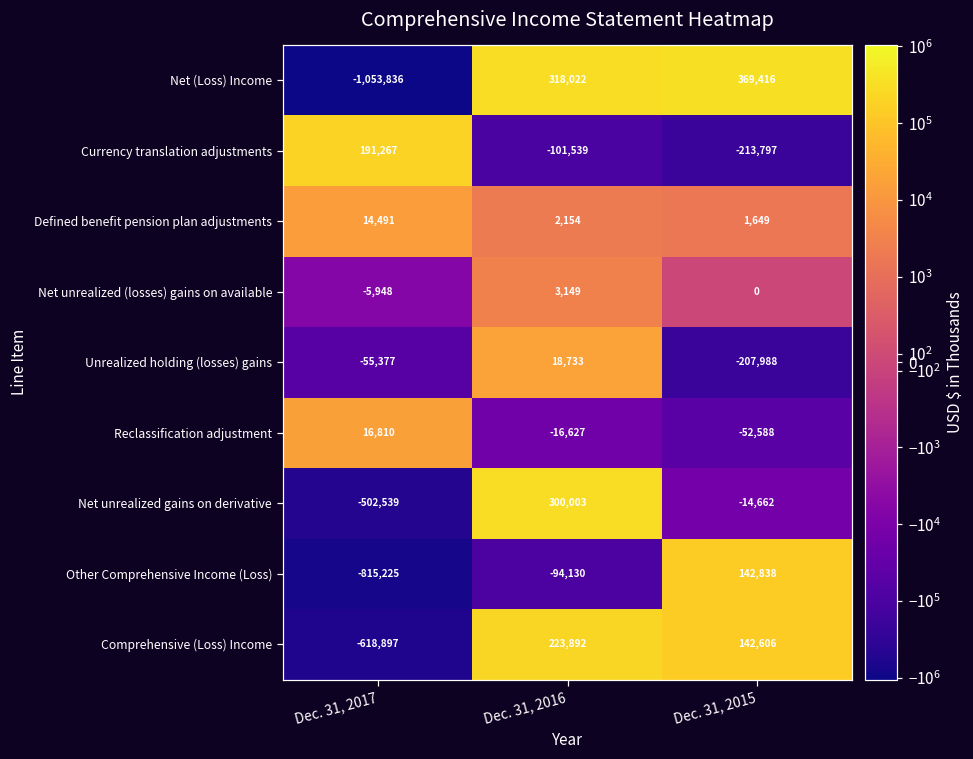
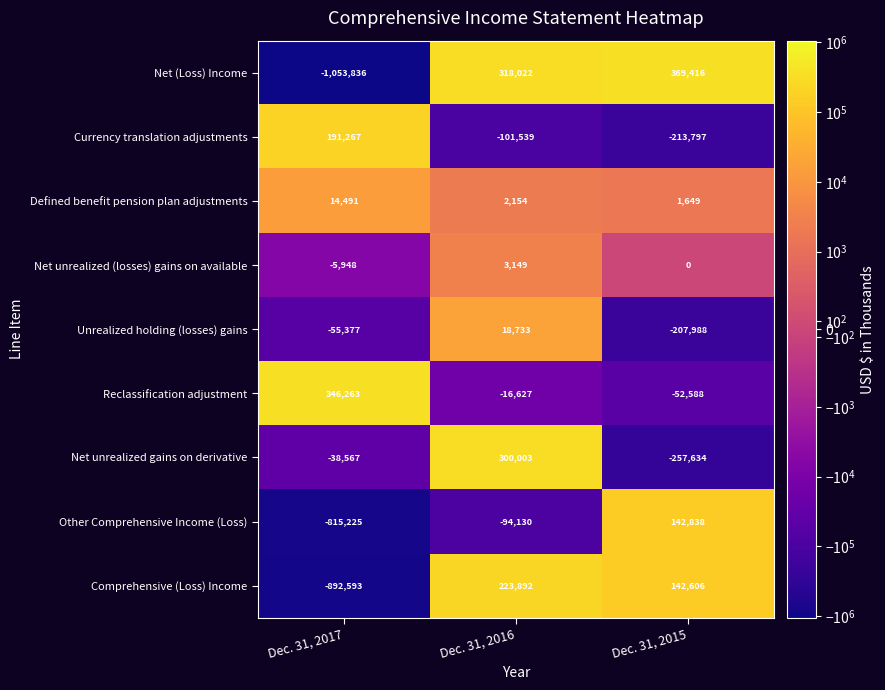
  {
    "Net (Loss) Income": {
      "Dec. 31, 2017": "-1,053,836",
      "Dec. 31, 2016": "318,022",
      "Dec. 31, 2015": "369,416"
    },
    "Currency translation adjustments": {
      "Dec. 31, 2017": "191,267",
      "Dec. 31, 2016": "-101,539",
      "Dec. 31, 2015": "-213,797"
    },
    "Defined benefit pension plan adjustments": {
      "Dec. 31, 2017": "14,491",
      "Dec. 31, 2016": "2,154",
      "Dec. 31, 2015": "1,649"
    },
    "Net unrealized (losses) gains on available": {
      "Dec. 31, 2017": "-5,948",
      "Dec. 31, 2016": "3,149",
      "Dec. 31, 2015": "0"
    },
    "Unrealized holding (losses) gains": {
      "Dec. 31, 2017": "-55,377",
      "Dec. 31, 2016": "18,733",
      "Dec. 31, 2015": "-207,988"
    },
    "Reclassification adjustment": {
-     "Dec. 31, 2017": "16,810",
+     "Dec. 31, 2017": "346,263",
      "Dec. 31, 2016": "-16,627",
      "Dec. 31, 2015": "-52,588"
    },
    "Net unrealized gains on derivative": {
-     "Dec. 31, 2017": "-502,539",
+     "Dec. 31, 2017": "-38,567",
      "Dec. 31, 2016": "300,003",
-     "Dec. 31, 2015": "-14,662"
+     "Dec. 31, 2015": "-257,634"
    },
    "Other Comprehensive Income (Loss)": {
      "Dec. 31, 2017": "-815,225",
      "Dec. 31, 2016": "-94,130",
      "Dec. 31, 2015": "142,838"
    },
    "Comprehensive (Loss) Income": {
-     "Dec. 31, 2017": "-618,897",
+     "Dec. 31, 2017": "-892,593",
      "Dec. 31, 2016": "223,892",
      "Dec. 31, 2015": "142,606"
    }
  }
